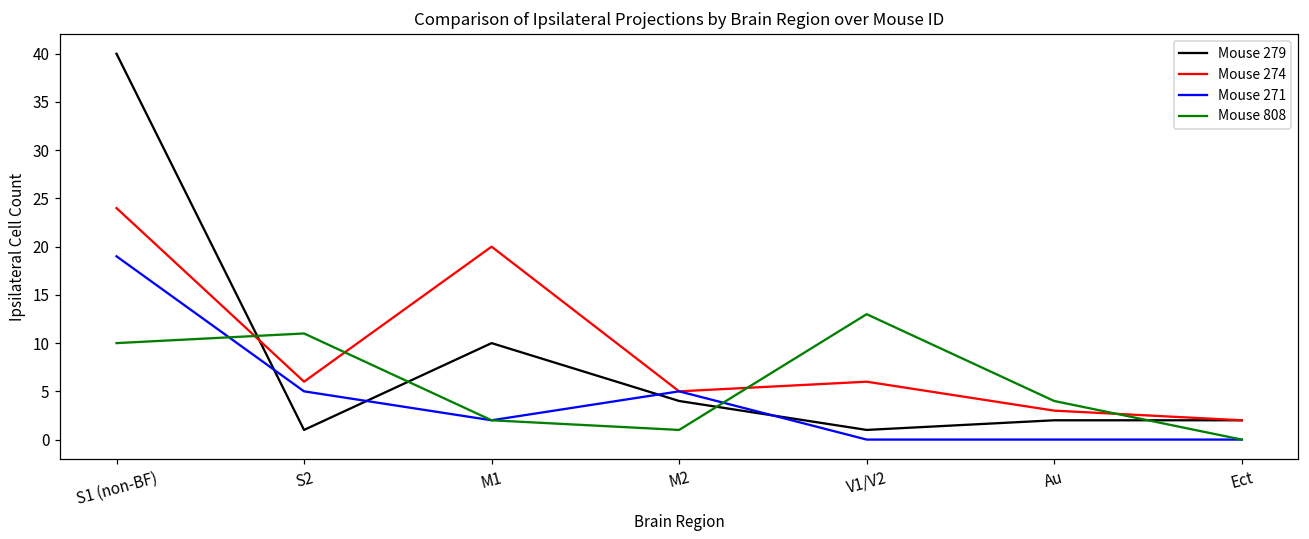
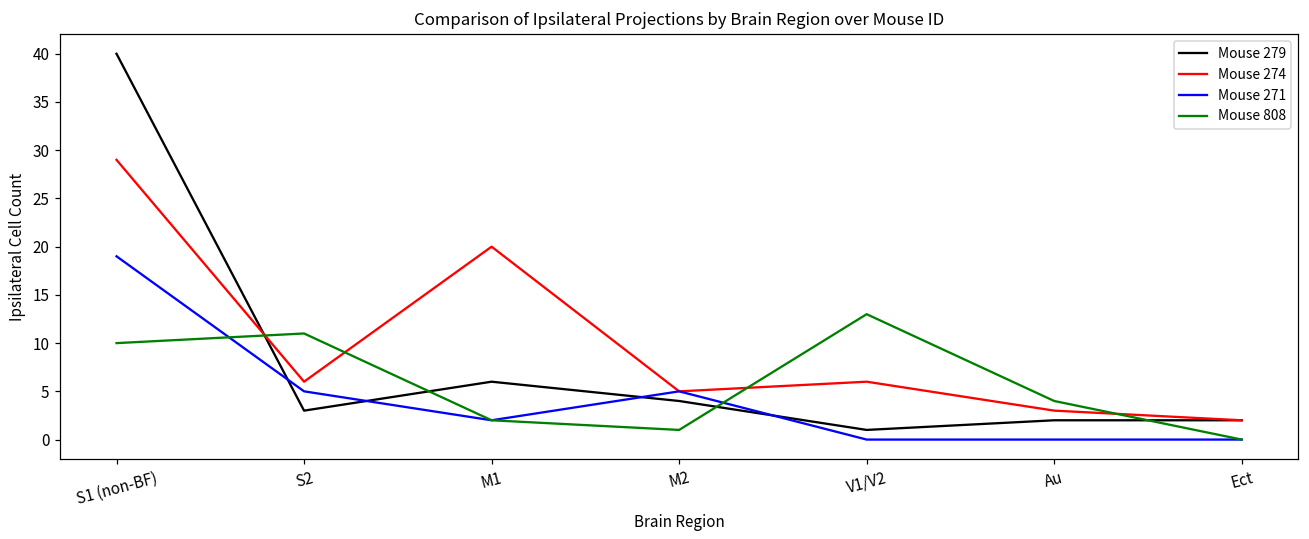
  {
    "Mouse 279": {
      "S1 (non-BF)": 40,
-     "S2": 1,
-     "M1": 10,
+     "S2": 3,
+     "M1": 6,
      "M2": 4,
      "V1/V2": 1,
      "Au": 2
    },
    "Mouse 274": {
-     "S1 (non-BF)": 24,
+     "S1 (non-BF)": 29,
      "S2": 6,
      "M1": 20,
      "V1/V2": 6,
      "Au": 3
    },
    "Mouse 271": {
      "S1 (non-BF)": 19,
      "S2": 5,
      "V1/V2": 0,
      "Au": 0
    },
    "Mouse 808": {
      "S1 (non-BF)": 10,
      "S2": 11,
      "M2": 1,
      "V1/V2": 13,
      "Au": 4
    }
  }
